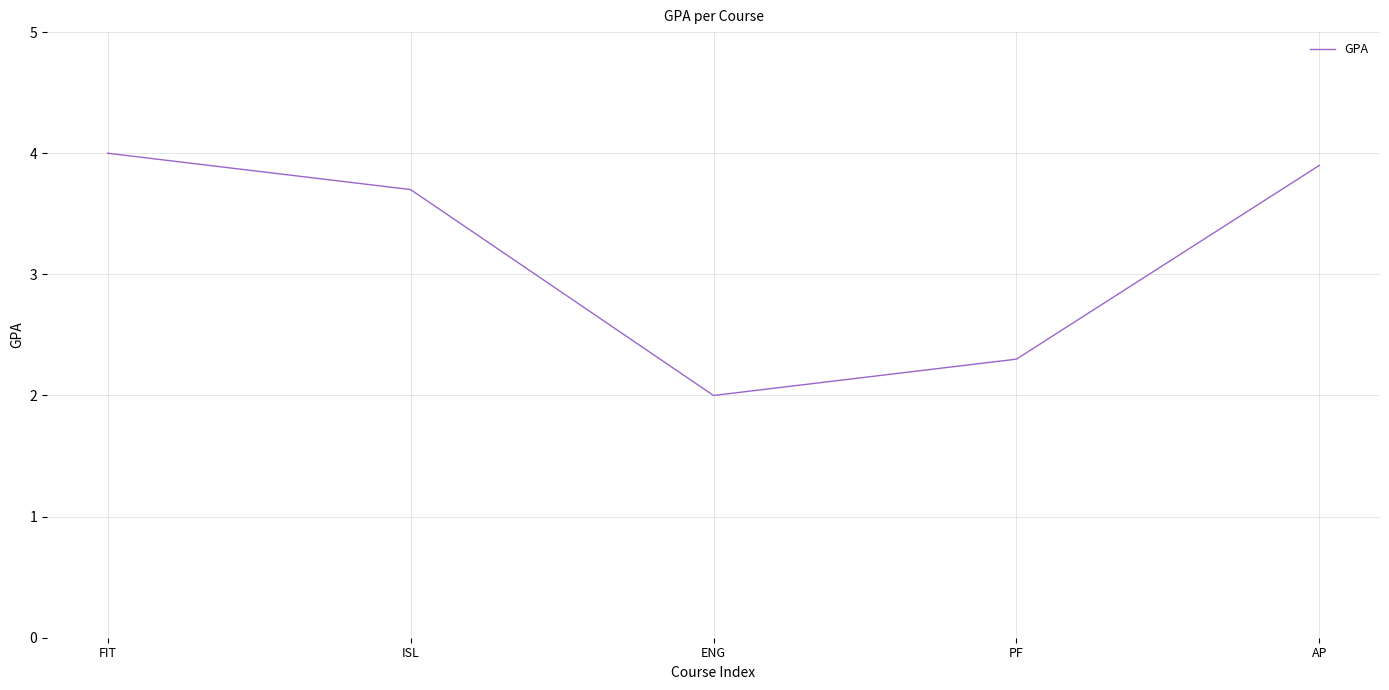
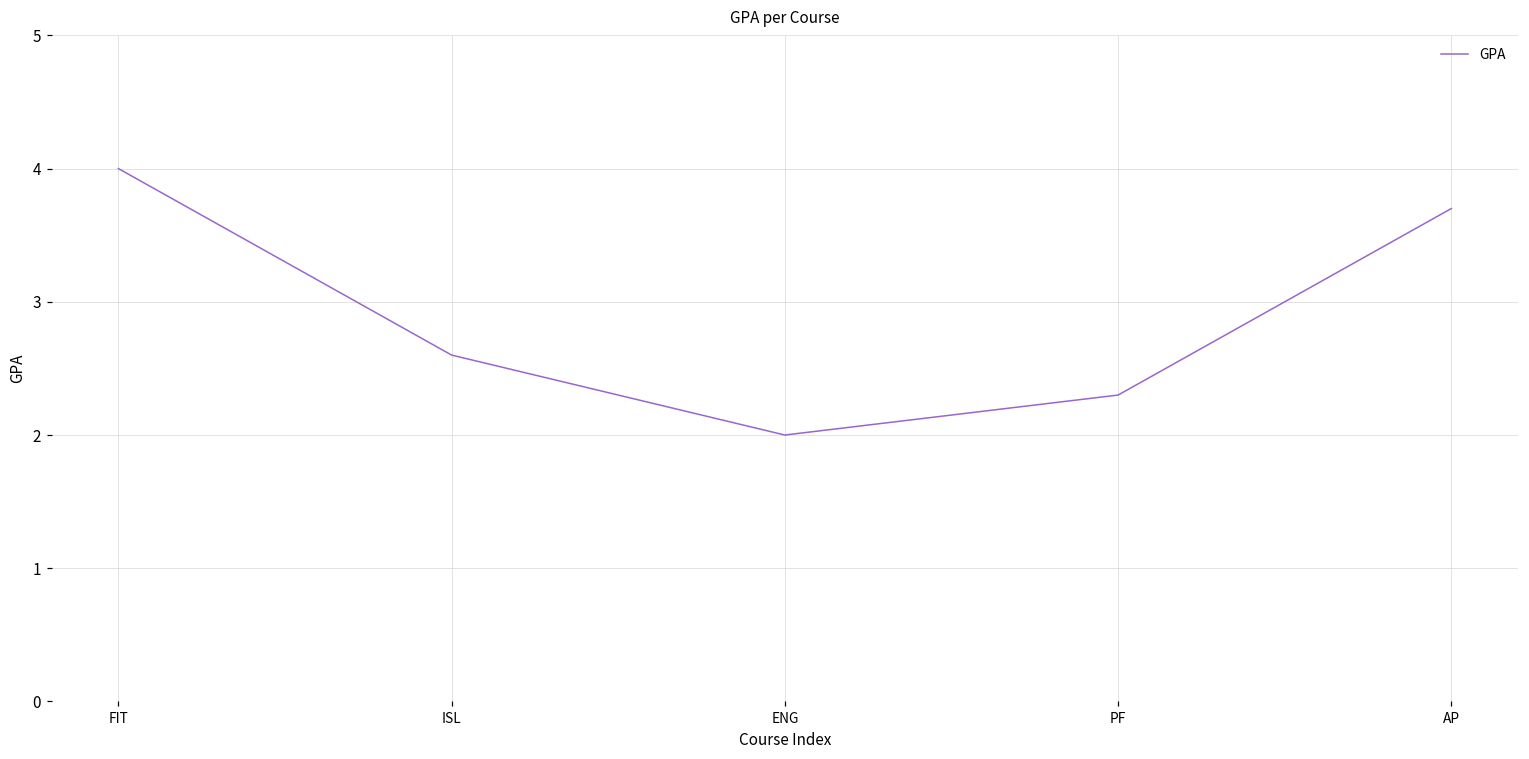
  {
    "FIT": 4.0,
-   "ISL": 3.7,
+   "ISL": 2.6,
    "ENG": 2.0,
    "PF": 2.3,
-   "AP": 3.9
+   "AP": 3.7
  }
